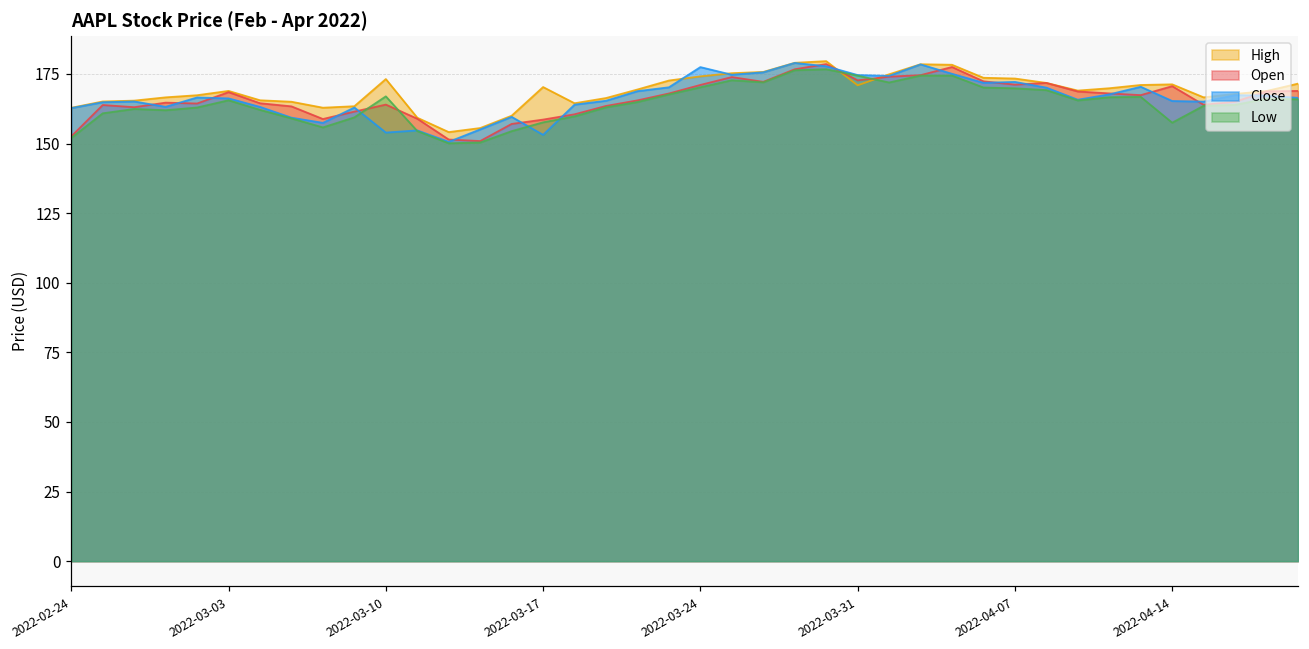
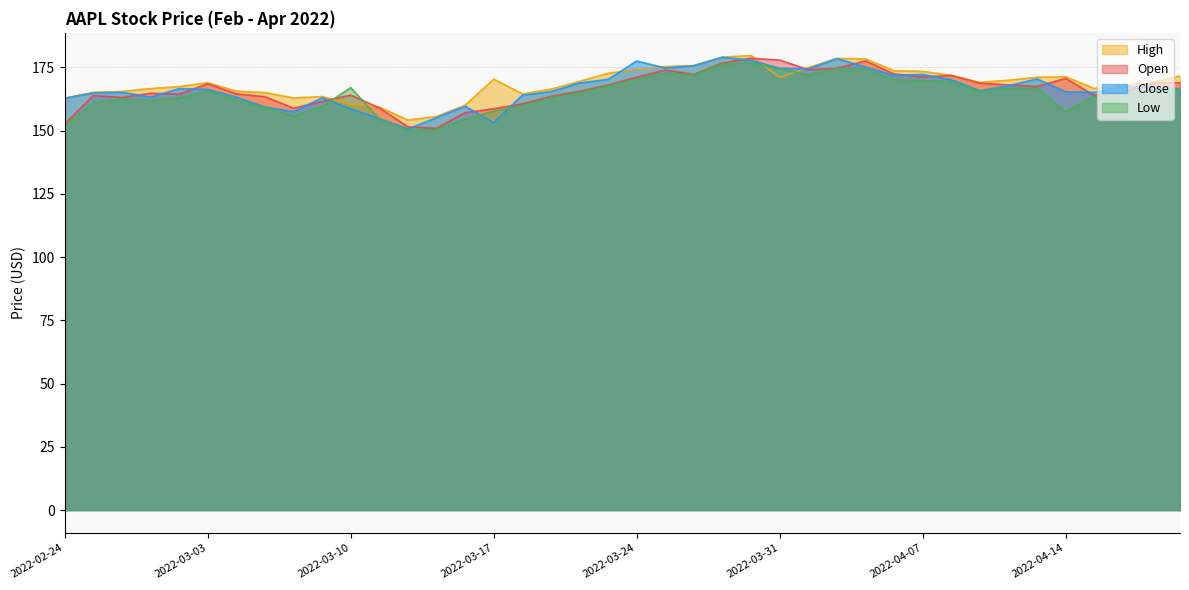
  {
    "High": {
-     "2022-03-10": 173,
+     "2022-03-10": 160,
      "2022-03-17": 170,
      "2022-03-24": 174,
      "2022-03-31": 171,
      "2022-04-07": 173
    },
    "Open": {
      "2022-03-10": 164,
-     "2022-03-31": 173
+     "2022-03-31": 178
    },
    "Close": {
-     "2022-03-10": 154,
+     "2022-03-10": 159,
      "2022-03-17": 153,
      "2022-03-24": 177,
      "2022-04-14": 165
    },
    "Low": {
      "2022-03-10": 167,
      "2022-04-07": 170,
      "2022-04-14": 158
    }
  }
